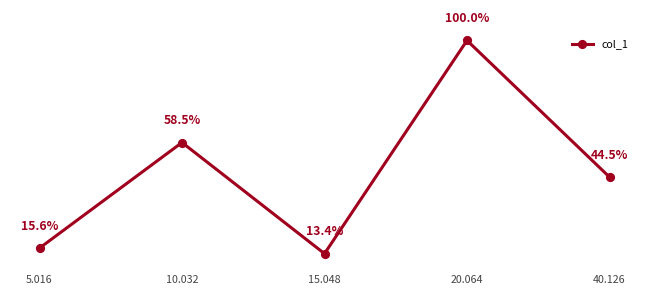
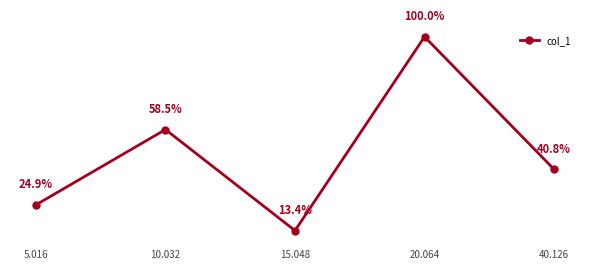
  {
-   "5.016": "15.6%",
+   "5.016": "24.9%",
    "10.032": "58.5%",
    "15.048": "13.4%",
    "20.064": "100.0%",
-   "40.126": "44.5%"
+   "40.126": "40.8%"
  }
